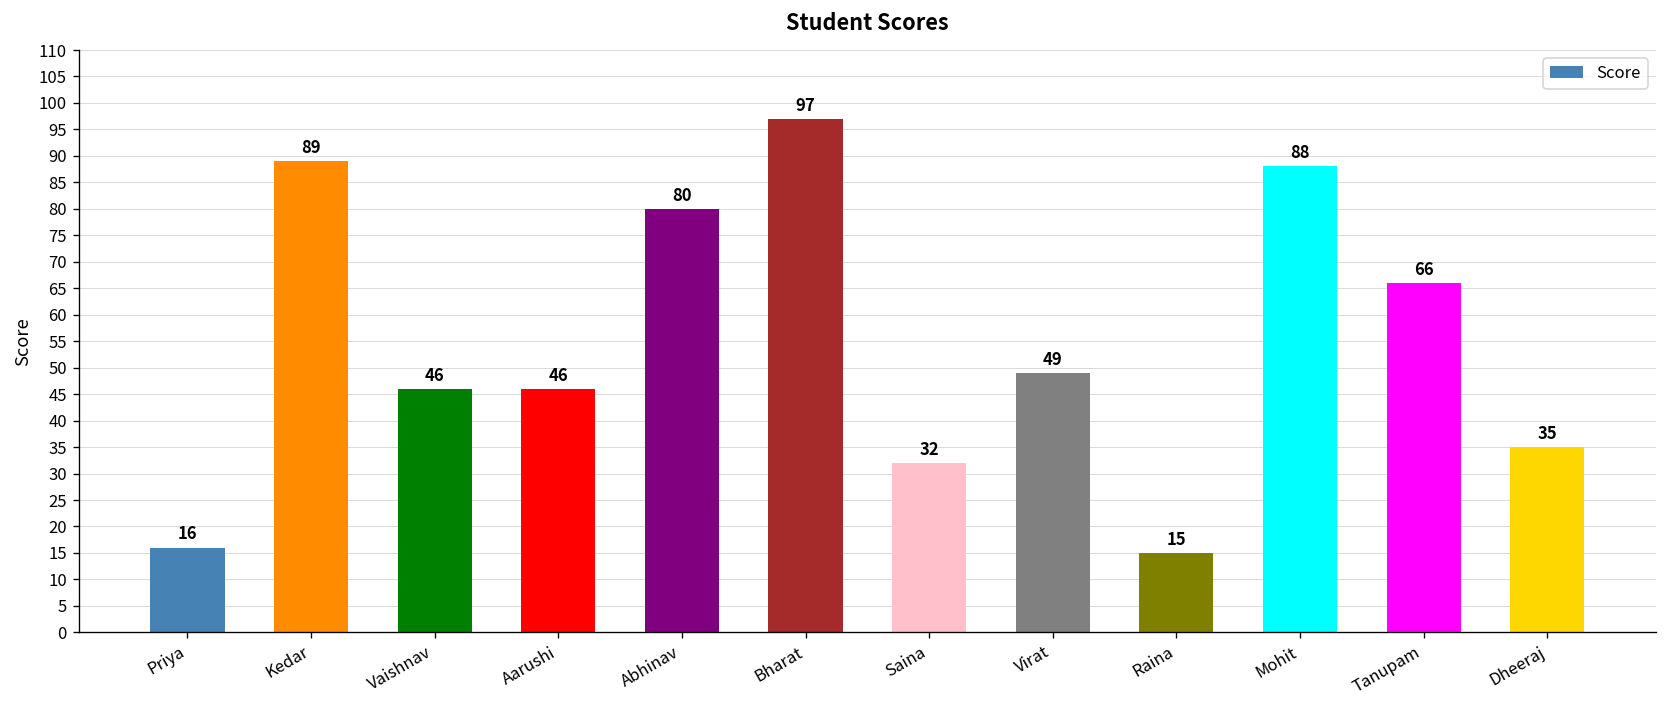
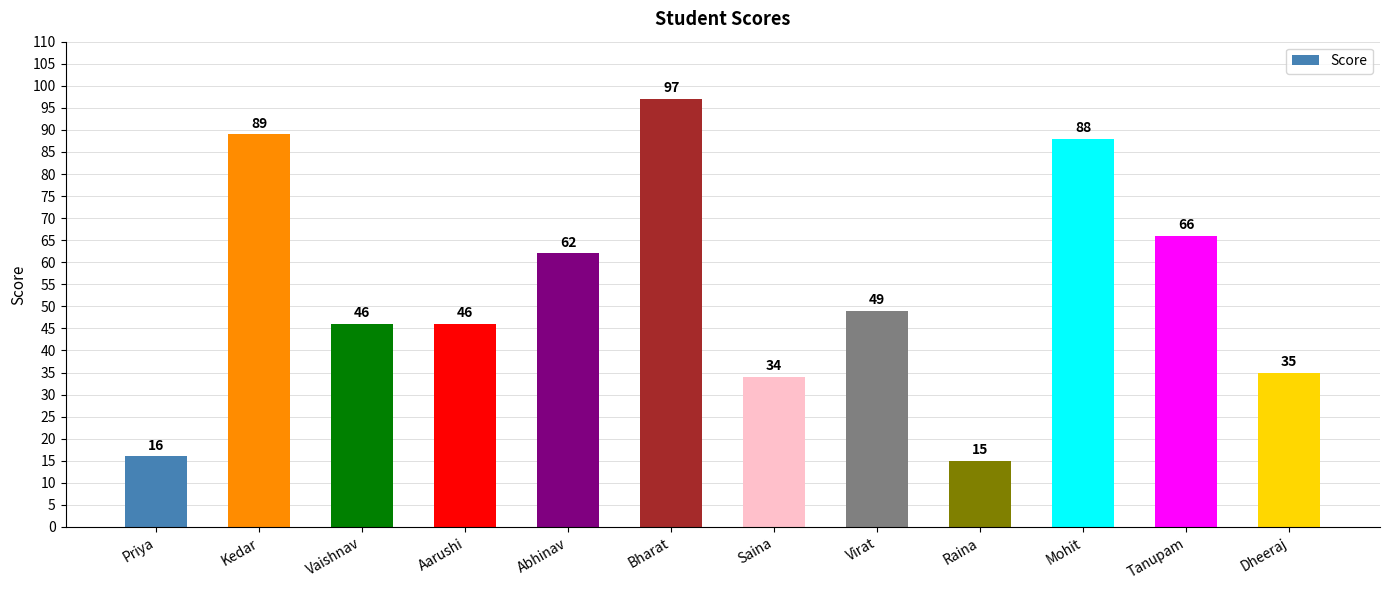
  {
    "Priya": 16,
    "Kedar": 89,
    "Vaishnav": 46,
    "Aarushi": 46,
-   "Abhinav": 80,
+   "Abhinav": 62,
    "Bharat": 97,
-   "Saina": 32,
+   "Saina": 34,
    "Virat": 49,
    "Raina": 15,
    "Mohit": 88,
    "Tanupam": 66,
    "Dheeraj": 35
  }
